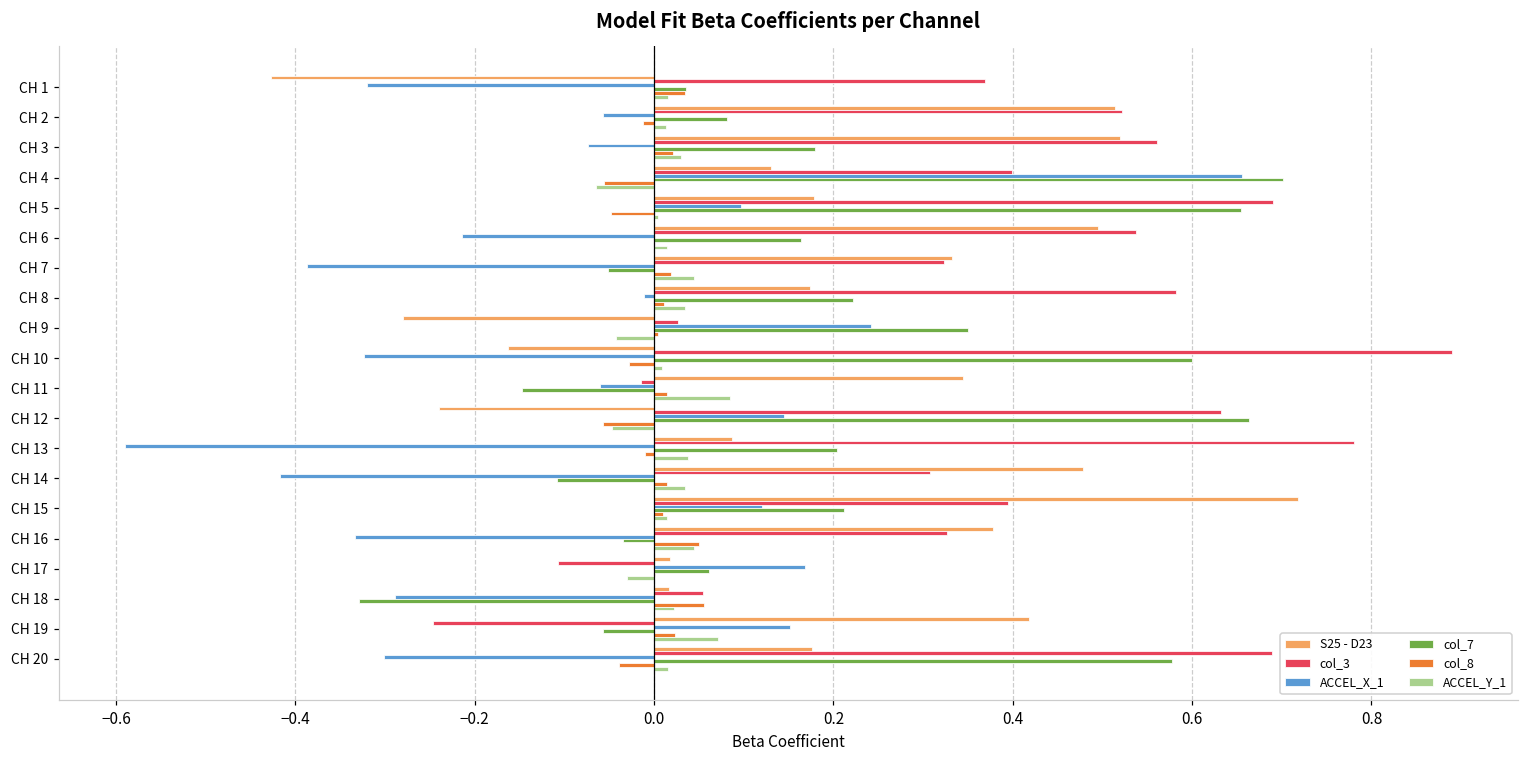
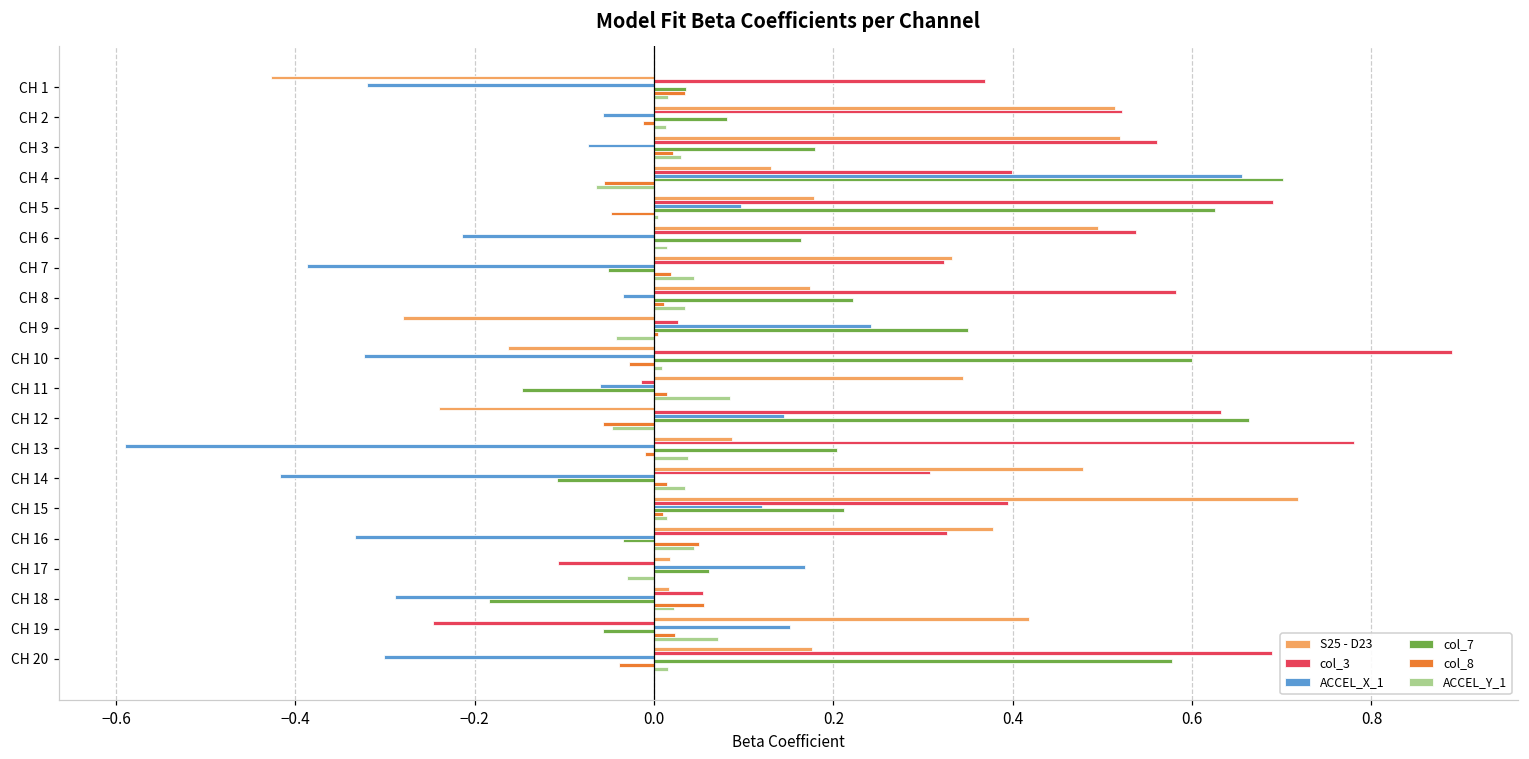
  {
    "S25 - D23": {
      "CH 1": -0.43,
      "CH 2": 0.51,
      "CH 3": 0.52,
      "CH 4": 0.13,
      "CH 5": 0.18,
      "CH 6": 0.49,
      "CH 7": 0.33,
      "CH 8": 0.17,
      "CH 9": -0.28,
      "CH 10": -0.16,
      "CH 11": 0.34,
      "CH 12": -0.24,
      "CH 13": 0.09,
      "CH 14": 0.48,
      "CH 15": 0.72,
      "CH 16": 0.38,
      "CH 17": 0.02,
      "CH 18": 0.02,
      "CH 19": 0.42,
      "CH 20": 0.18
    },
    "col_3": {
      "CH 1": 0.37,
      "CH 2": 0.52,
      "CH 3": 0.56,
      "CH 4": 0.40,
      "CH 5": 0.69,
      "CH 6": 0.54,
      "CH 7": 0.32,
      "CH 8": 0.58,
      "CH 9": 0.03,
      "CH 10": 0.89,
      "CH 11": -0.01,
      "CH 12": 0.63,
      "CH 13": 0.78,
      "CH 14": 0.31,
      "CH 15": 0.39,
      "CH 16": 0.33,
      "CH 17": -0.11,
      "CH 18": 0.05,
      "CH 19": -0.25,
      "CH 20": 0.69
    },
    "ACCEL_X_1": {
      "CH 1": -0.32,
      "CH 2": -0.06,
      "CH 3": -0.07,
      "CH 4": 0.66,
      "CH 5": 0.10,
      "CH 6": -0.21,
      "CH 7": -0.39,
-     "CH 8": -0.01,
+     "CH 8": -0.03,
      "CH 9": 0.24,
      "CH 10": -0.32,
      "CH 11": -0.06,
      "CH 12": 0.15,
      "CH 13": -0.59,
      "CH 14": -0.42,
      "CH 15": 0.12,
      "CH 16": -0.33,
      "CH 17": 0.17,
      "CH 18": -0.29,
      "CH 19": 0.15,
      "CH 20": -0.30
    },
    "col_7": {
      "CH 1": 0.04,
      "CH 2": 0.08,
      "CH 3": 0.18,
      "CH 4": 0.70,
-     "CH 5": 0.65,
+     "CH 5": 0.63,
      "CH 6": 0.16,
      "CH 7": -0.05,
      "CH 8": 0.22,
      "CH 9": 0.35,
      "CH 10": 0.60,
      "CH 11": -0.15,
      "CH 12": 0.66,
      "CH 13": 0.20,
      "CH 14": -0.11,
      "CH 15": 0.21,
      "CH 16": -0.04,
      "CH 17": 0.06,
-     "CH 18": -0.33,
+     "CH 18": -0.18,
      "CH 19": -0.06,
      "CH 20": 0.58
    },
    "col_8": {
      "CH 1": 0.03,
      "CH 2": -0.01,
      "CH 3": 0.02,
      "CH 4": -0.06,
      "CH 5": -0.05,
      "CH 7": 0.02,
      "CH 8": 0.01,
      "CH 9": 0.00,
      "CH 10": -0.03,
      "CH 11": 0.01,
      "CH 12": -0.06,
      "CH 13": -0.01,
      "CH 14": 0.01,
      "CH 15": 0.01,
      "CH 16": 0.05,
      "CH 18": 0.06,
      "CH 19": 0.02,
      "CH 20": -0.04
    },
    "ACCEL_Y_1": {
      "CH 1": 0.02,
      "CH 2": 0.01,
      "CH 3": 0.03,
      "CH 4": -0.07,
      "CH 5": 0.00,
      "CH 6": 0.02,
      "CH 7": 0.05,
      "CH 8": 0.03,
      "CH 9": -0.04,
      "CH 10": 0.01,
      "CH 11": 0.08,
      "CH 12": -0.05,
      "CH 13": 0.04,
      "CH 14": 0.03,
      "CH 15": 0.01,
      "CH 16": 0.04,
      "CH 17": -0.03,
      "CH 18": 0.02,
      "CH 19": 0.07,
      "CH 20": 0.02
    }
  }
